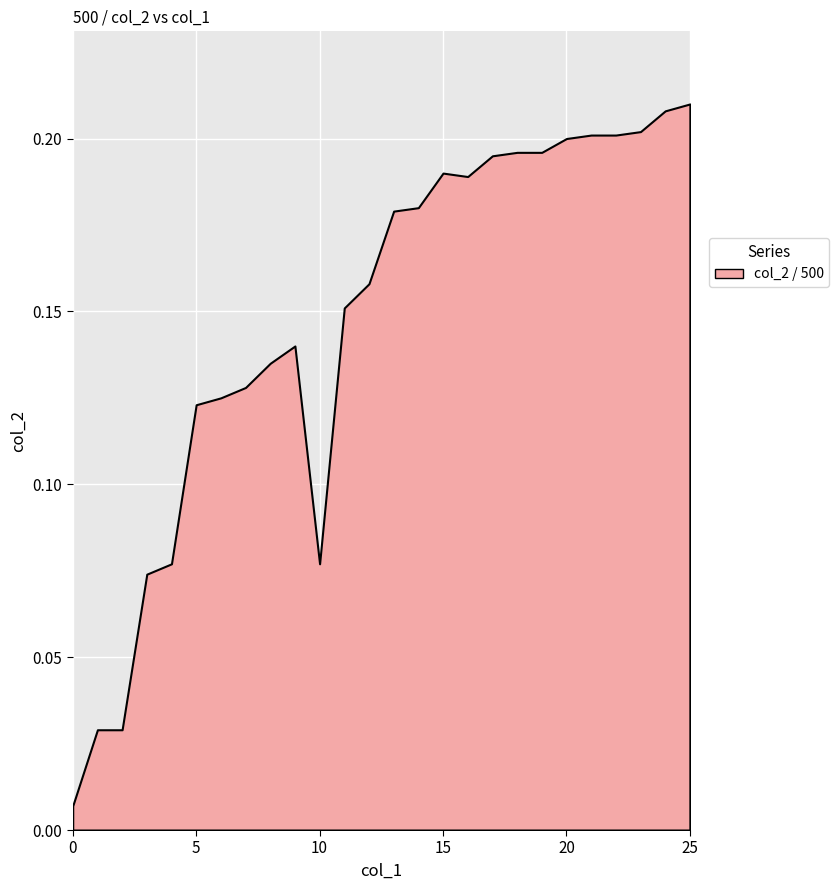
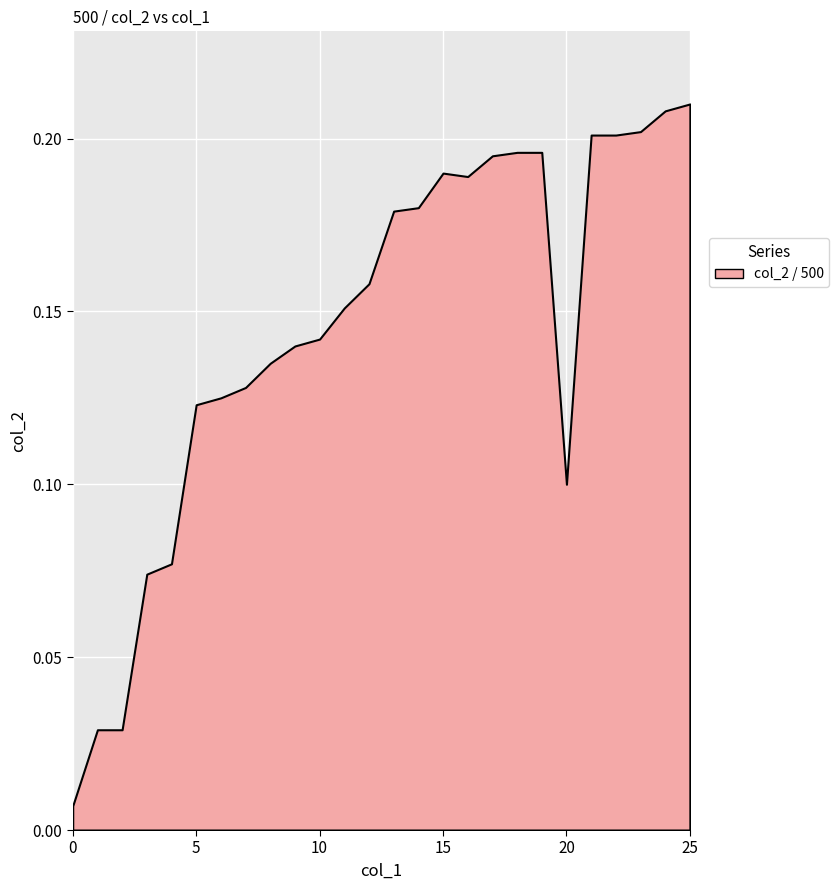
  {
    "0": 0.007,
    "5": 0.123,
-   "10": 0.077,
+   "10": 0.142,
    "15": 0.190,
-   "20": 0.2,
+   "20": 0.1,
    "25": 0.210
  }
